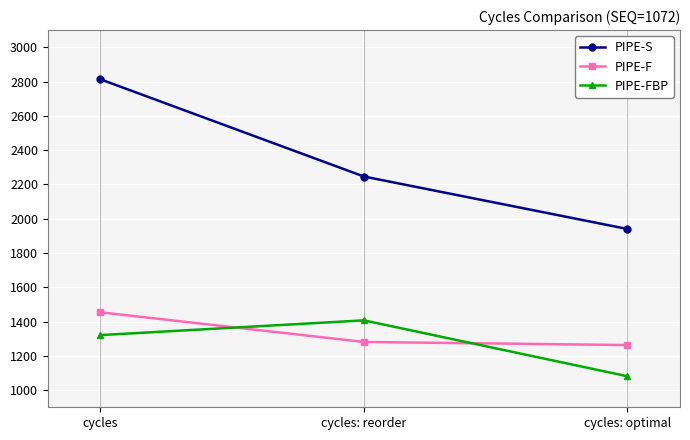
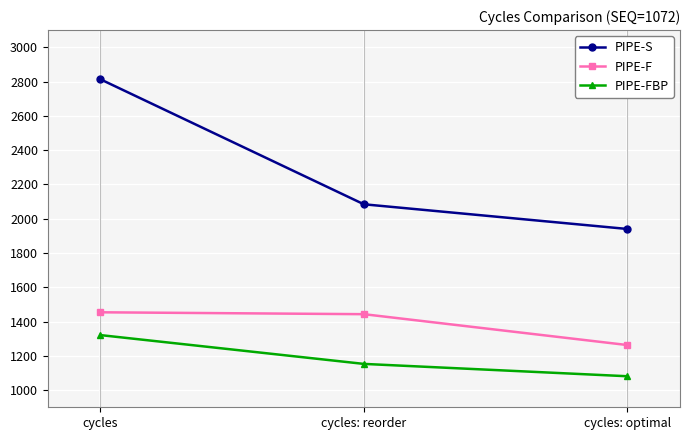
  {
    "PIPE-S": {
      "cycles": 2810,
-     "cycles: reorder": 2250,
+     "cycles: reorder": 2080,
      "cycles: optimal": 1940
    },
    "PIPE-F": {
      "cycles": 1450,
-     "cycles: reorder": 1280,
+     "cycles: reorder": 1440,
      "cycles: optimal": 1260
    },
    "PIPE-FBP": {
      "cycles": 1320,
-     "cycles: reorder": 1410,
+     "cycles: reorder": 1150,
      "cycles: optimal": 1080
    }
  }
